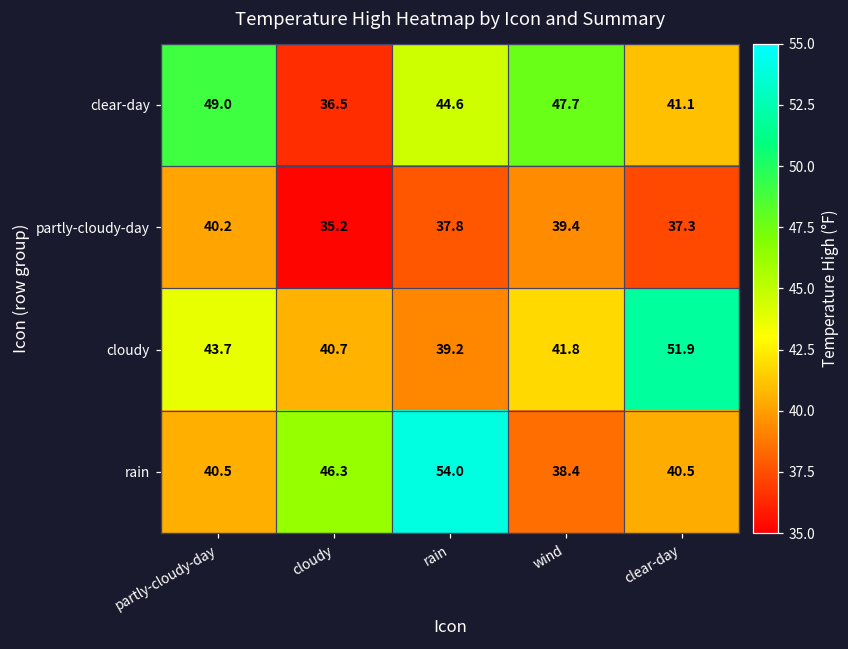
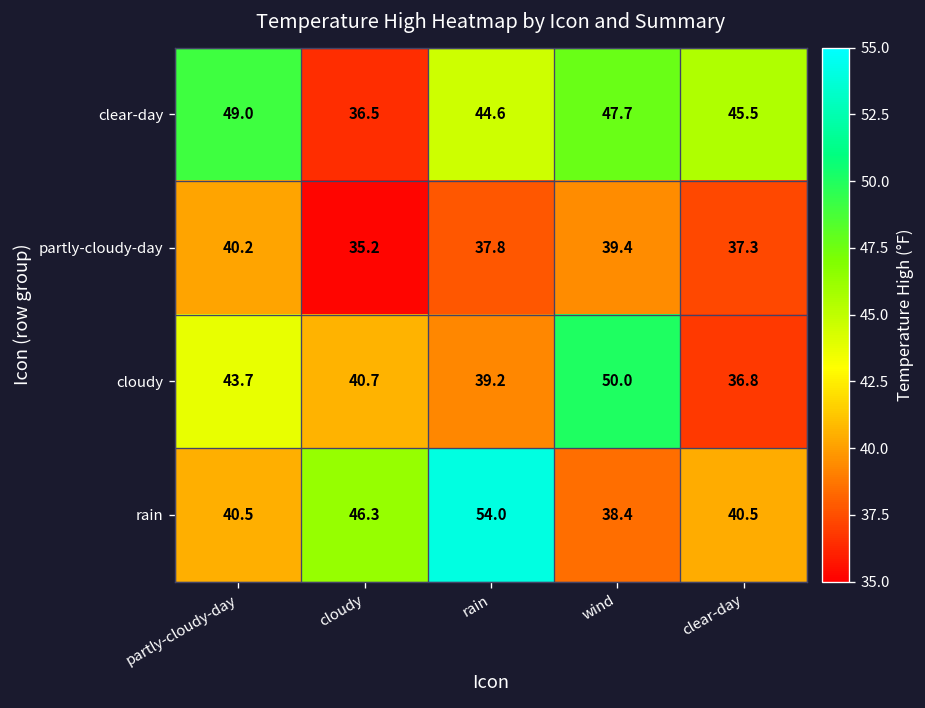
  {
    "clear-day": {
      "partly-cloudy-day": 49.0,
      "cloudy": 36.5,
      "rain": 44.6,
      "wind": 47.7,
-     "clear-day": 41.1
+     "clear-day": 45.5
    },
    "partly-cloudy-day": {
      "partly-cloudy-day": 40.2,
      "cloudy": 35.2,
      "rain": 37.8,
      "wind": 39.4,
      "clear-day": 37.3
    },
    "cloudy": {
      "partly-cloudy-day": 43.7,
      "cloudy": 40.7,
      "rain": 39.2,
-     "wind": 41.8,
-     "clear-day": 51.9
+     "wind": 50.0,
+     "clear-day": 36.8
    },
    "rain": {
      "partly-cloudy-day": 40.5,
      "cloudy": 46.3,
      "rain": 54.0,
      "wind": 38.4,
      "clear-day": 40.5
    }
  }
